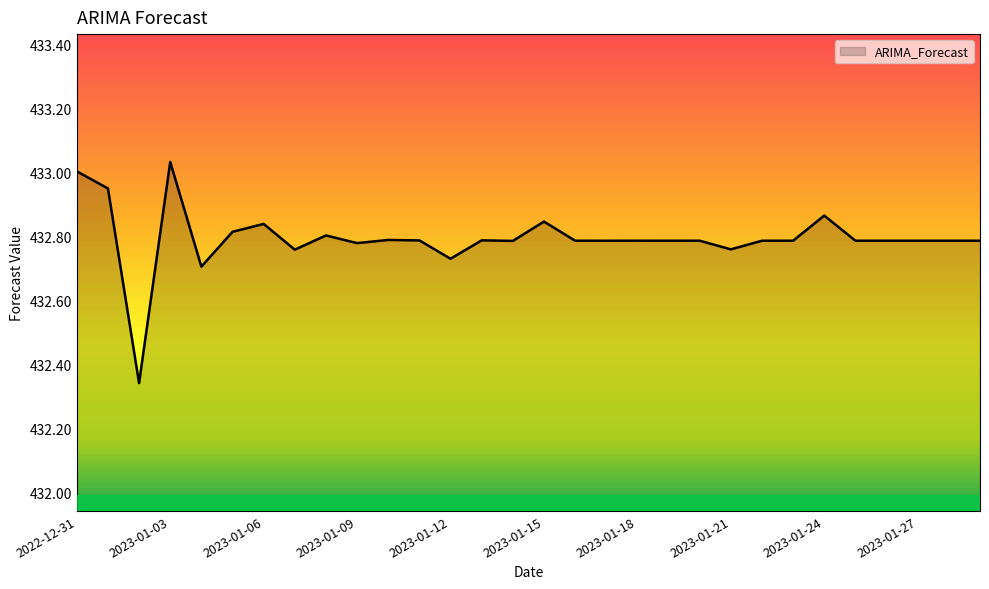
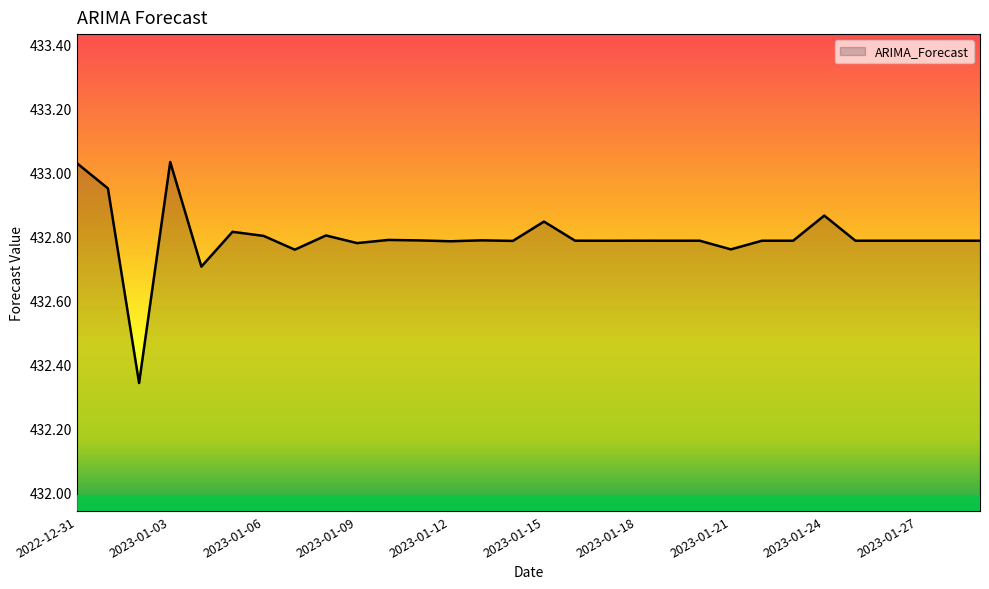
  {
-   "2022-12-31": 433.00,
+   "2022-12-31": 433.03,
    "2023-01-03": 433.03,
-   "2023-01-06": 432.84,
+   "2023-01-06": 432.80,
    "2023-01-09": 432.78,
-   "2023-01-12": 432.73,
+   "2023-01-12": 432.78,
    "2023-01-15": 432.85,
    "2023-01-18": 432.79,
    "2023-01-21": 432.76,
    "2023-01-24": 432.86,
    "2023-01-27": 432.79
  }
